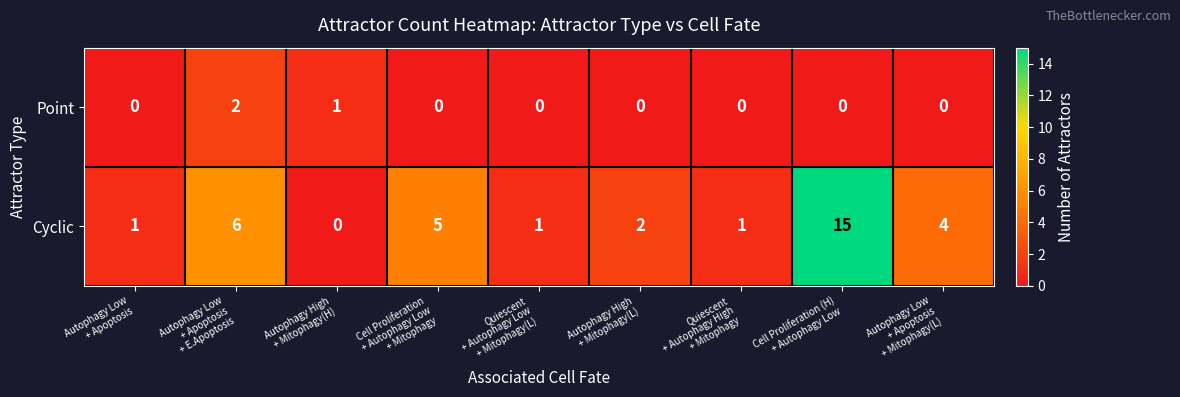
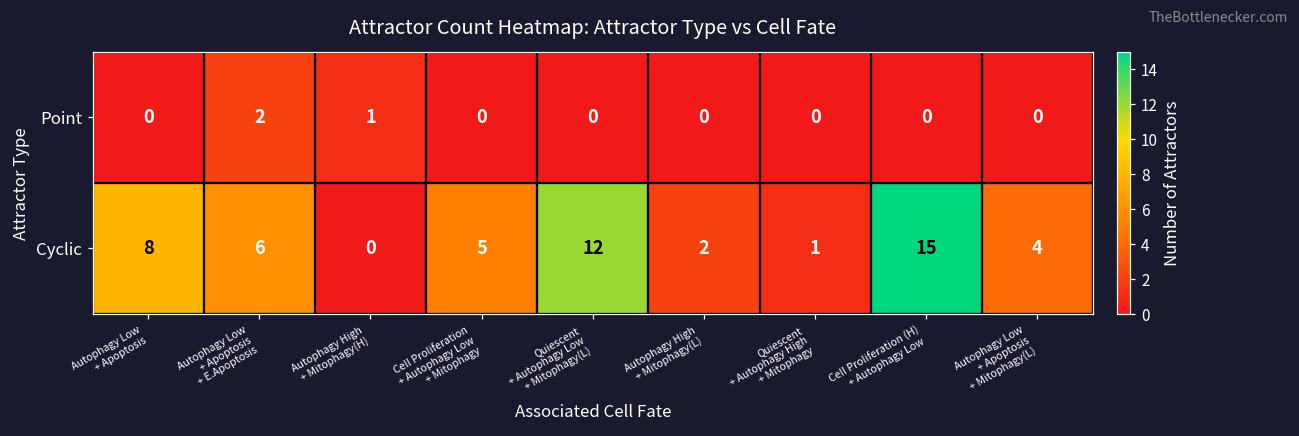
  {
    "Point": {
      "Autophagy Low + Apoptosis": 0,
      "Autophagy Low + Apoptosis + E.Apoptosis": 2,
      "Autophagy High + Mitophagy(H)": 1,
      "Cell Proliferation + Autophagy Low + Mitophagy": 0,
      "Quiescent + Autophagy Low + Mitophagy(L)": 0,
      "Autophagy High + Mitophagy(L)": 0,
      "Quiescent + Autophagy High + Mitophagy": 0,
      "Cell Proliferation (H) + Autophagy Low": 0,
      "Autophagy Low + Apoptosis + Mitophagy(L)": 0
    },
    "Cyclic": {
-     "Autophagy Low + Apoptosis": 1,
+     "Autophagy Low + Apoptosis": 8,
      "Autophagy Low + Apoptosis + E.Apoptosis": 6,
      "Autophagy High + Mitophagy(H)": 0,
      "Cell Proliferation + Autophagy Low + Mitophagy": 5,
-     "Quiescent + Autophagy Low + Mitophagy(L)": 1,
+     "Quiescent + Autophagy Low + Mitophagy(L)": 12,
      "Autophagy High + Mitophagy(L)": 2,
      "Quiescent + Autophagy High + Mitophagy": 1,
      "Cell Proliferation (H) + Autophagy Low": 15,
      "Autophagy Low + Apoptosis + Mitophagy(L)": 4
    }
  }
